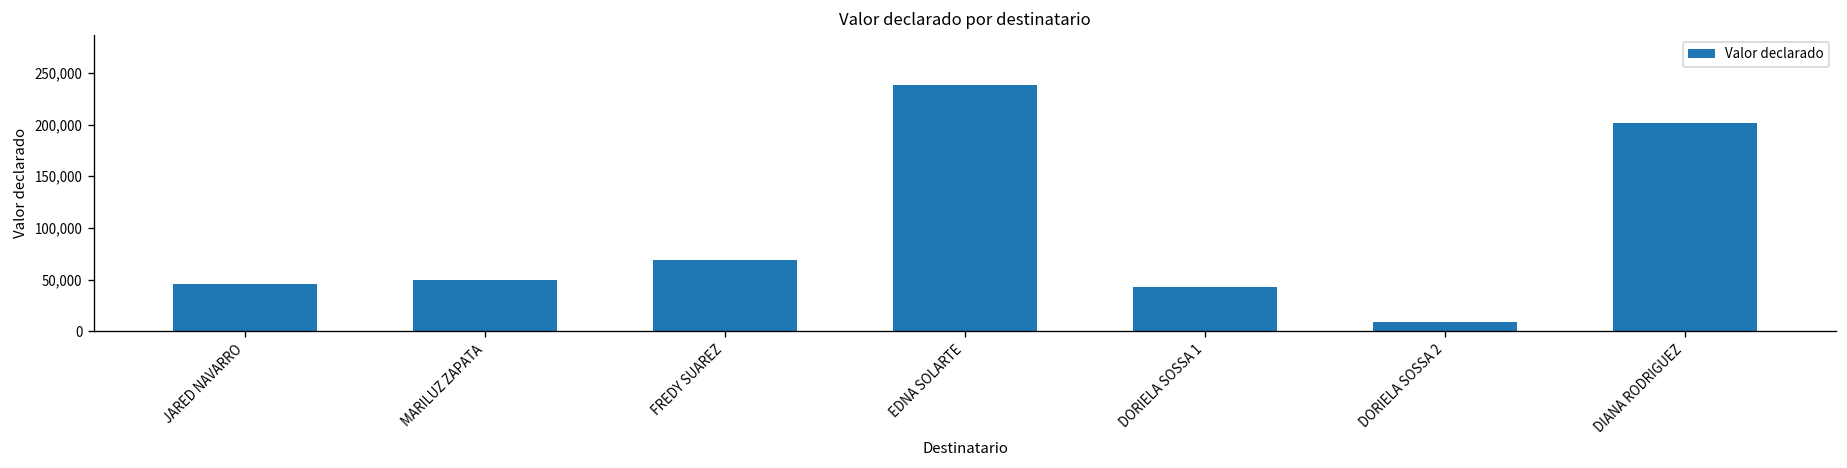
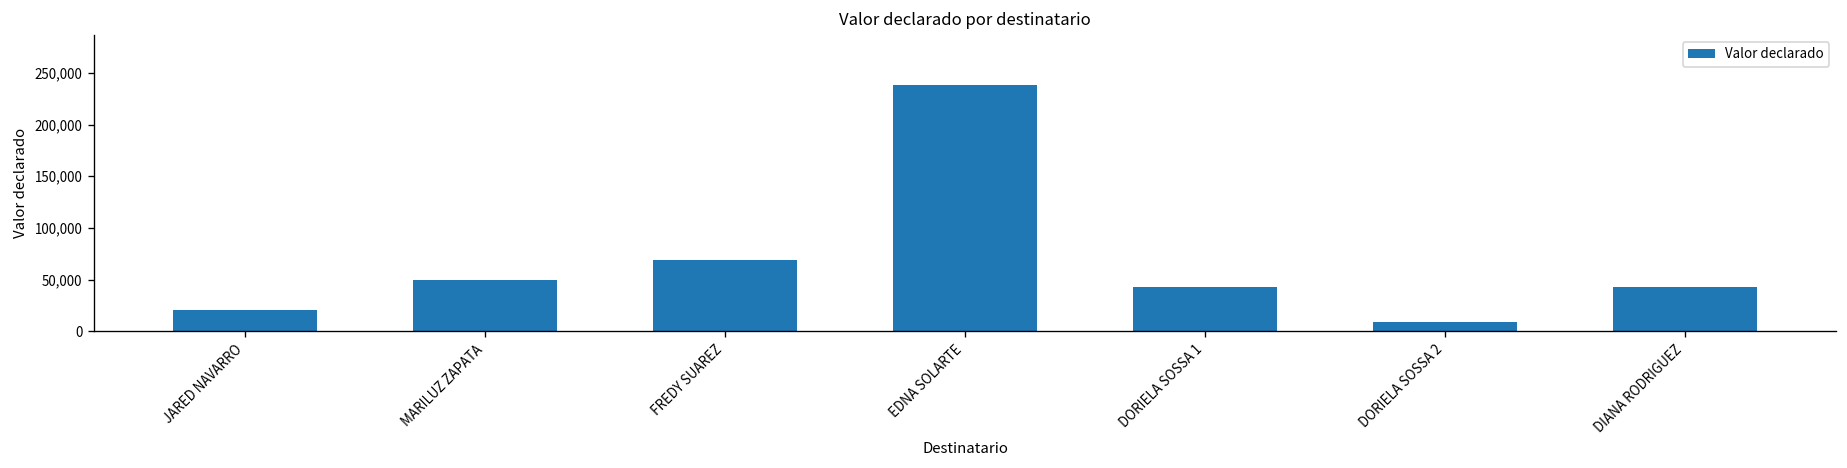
  {
-   "JARED NAVARRO": "50,000",
+   "JARED NAVARRO": "20,000",
    "MARILUZ ZAPATA": "50,000",
    "FREDY SUAREZ": "70,000",
    "EDNA SOLARTE": "240,000",
    "DORIELA SOSSA 1": "40,000",
    "DORIELA SOSSA 2": "10,000",
-   "DIANA RODRIGUEZ": "200,000"
+   "DIANA RODRIGUEZ": "40,000"
  }
